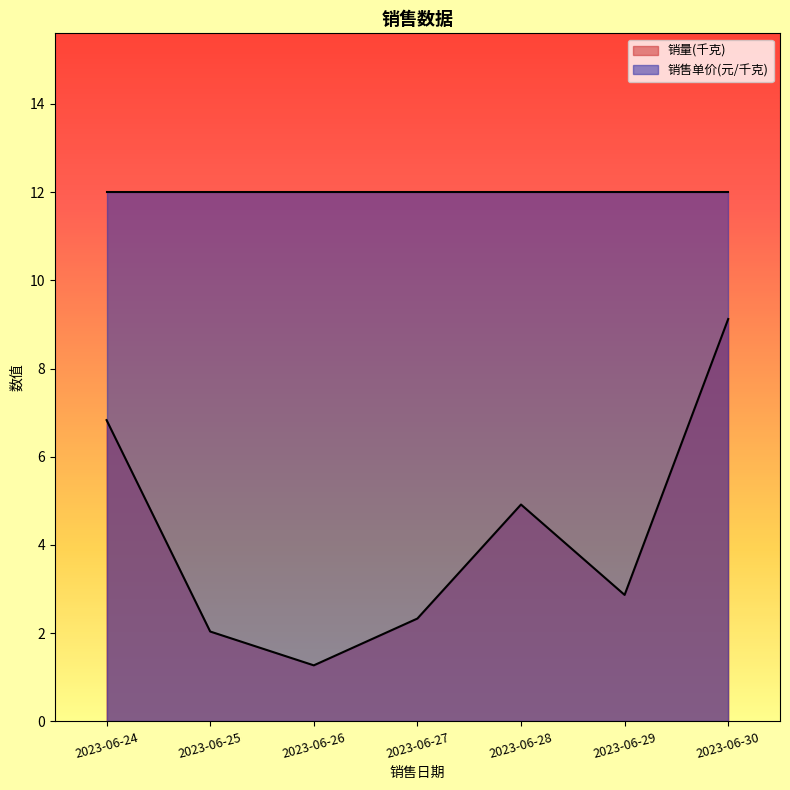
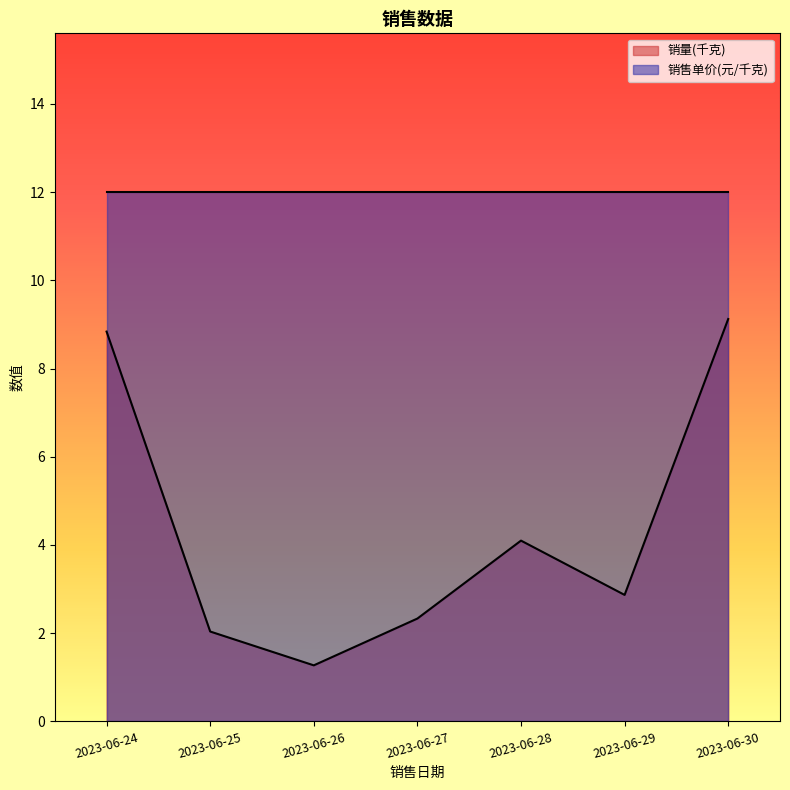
  {
    "销量(千克)": {
-     "2023-06-24": 6.8,
+     "2023-06-24": 8.8,
      "2023-06-25": 2.0,
      "2023-06-26": 1.3,
      "2023-06-27": 2.3,
-     "2023-06-28": 4.9,
+     "2023-06-28": 4.1,
      "2023-06-29": 2.9,
      "2023-06-30": 9.1
    },
    "销售单价(元/千克)": {
      "2023-06-24": 12.0,
      "2023-06-25": 12.0,
      "2023-06-26": 12.0,
      "2023-06-27": 12.0,
      "2023-06-28": 12.0,
      "2023-06-29": 12.0,
      "2023-06-30": 12.0
    }
  }
